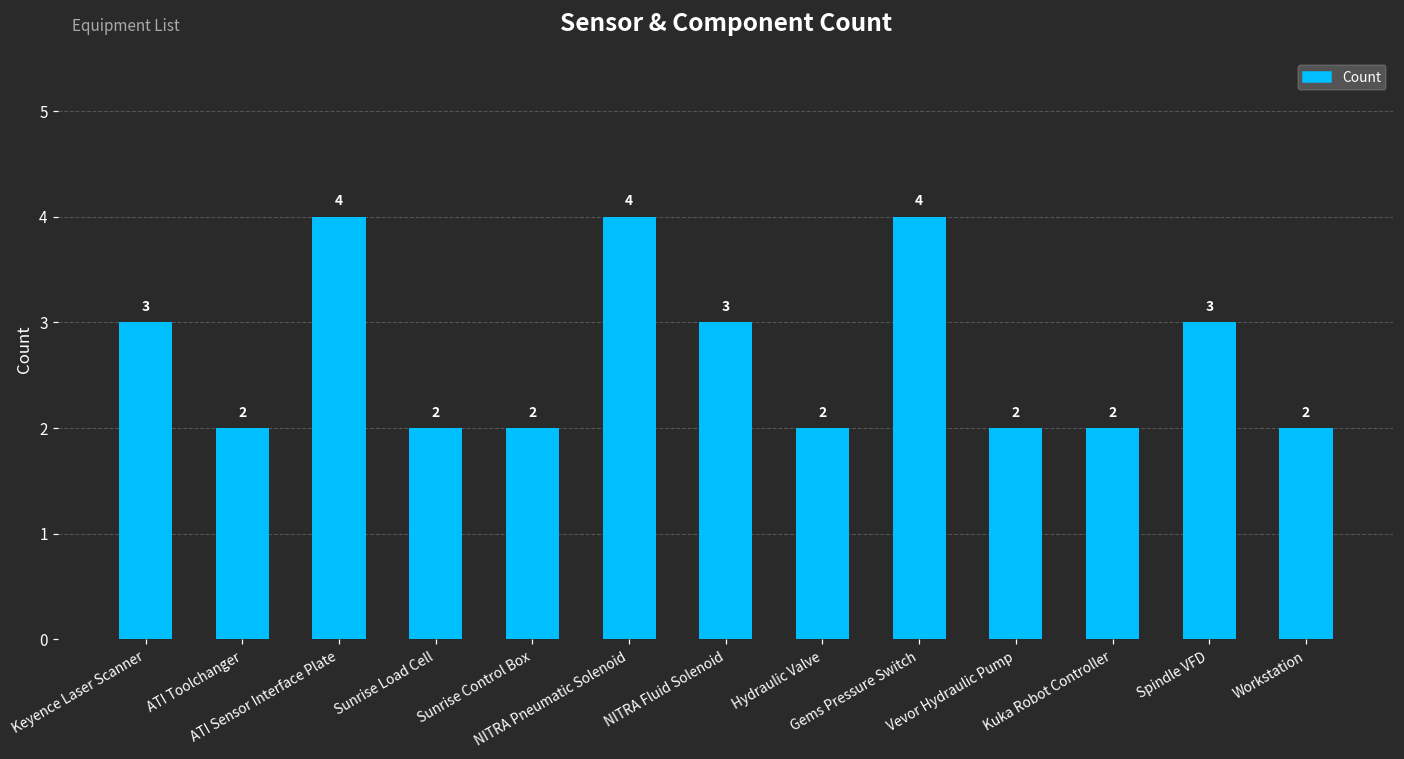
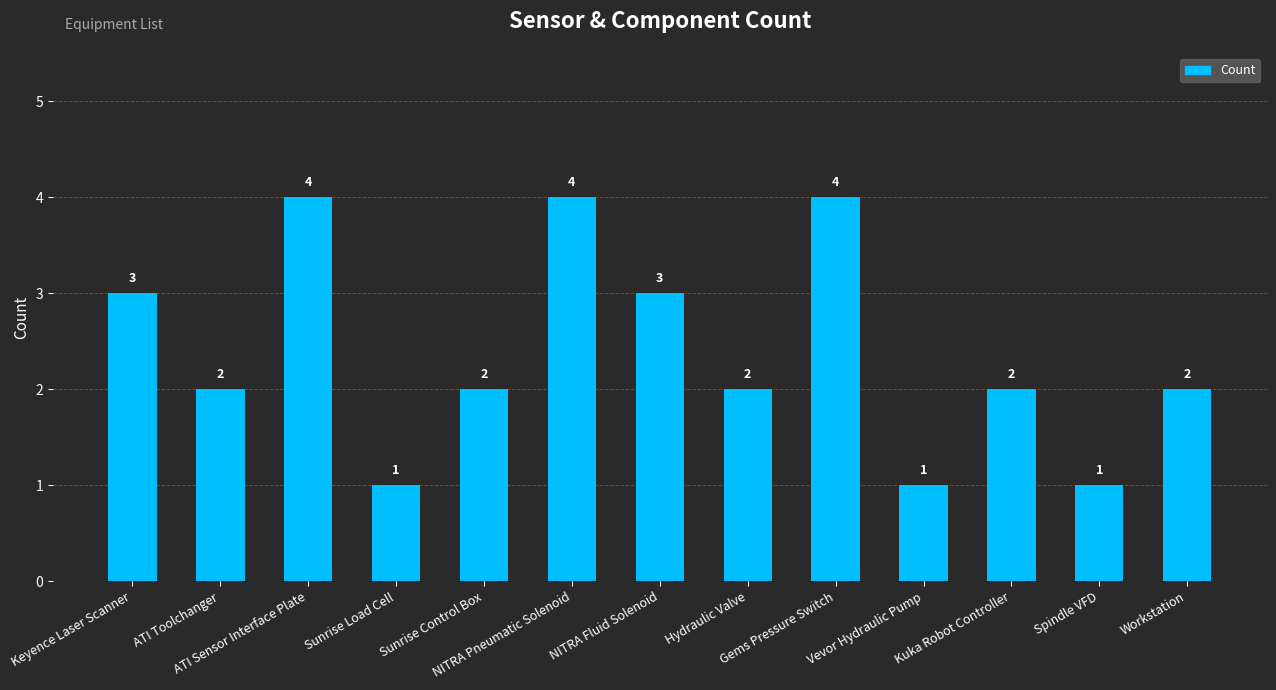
  {
    "Keyence Laser Scanner": 3,
    "ATI Toolchanger": 2,
    "ATI Sensor Interface Plate": 4,
-   "Sunrise Load Cell": 2,
+   "Sunrise Load Cell": 1,
    "Sunrise Control Box": 2,
    "NITRA Pneumatic Solenoid": 4,
    "NITRA Fluid Solenoid": 3,
    "Hydraulic Valve": 2,
    "Gems Pressure Switch": 4,
-   "Vevor Hydraulic Pump": 2,
+   "Vevor Hydraulic Pump": 1,
    "Kuka Robot Controller": 2,
-   "Spindle VFD": 3,
+   "Spindle VFD": 1,
    "Workstation": 2
  }
